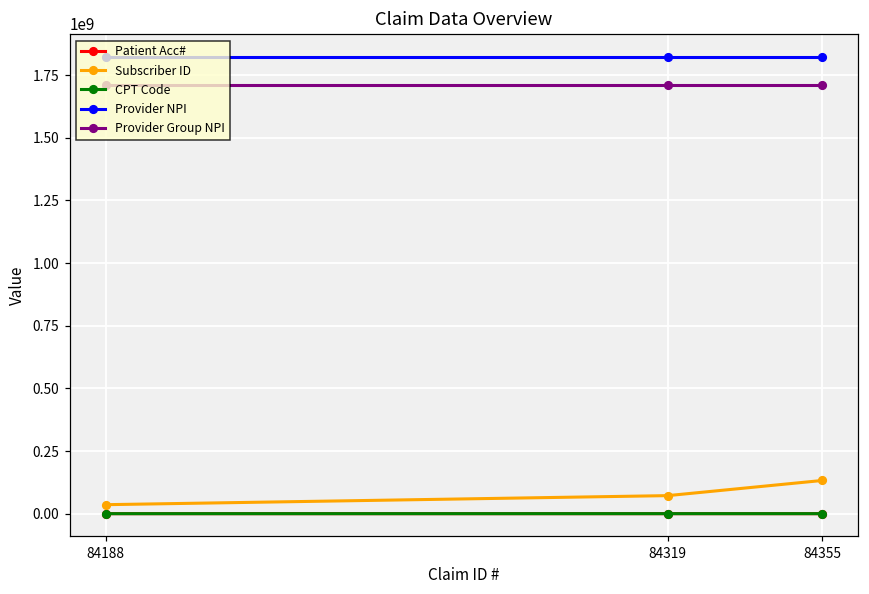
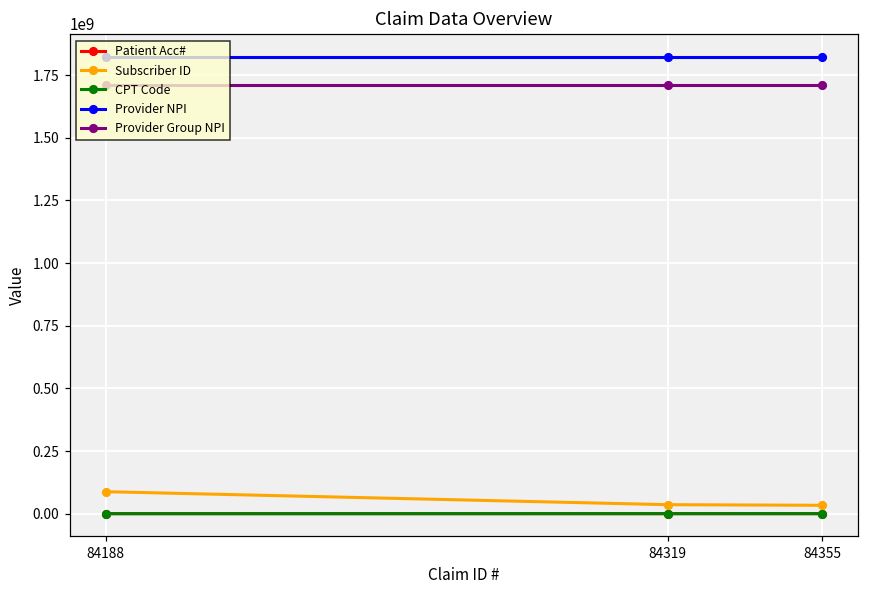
  {
    "CPT Code": {
      "84188": 0,
      "84319": 0,
      "84355": 0
    },
    "Subscriber ID": {
-     "84188": 40000000,
-     "84319": 70000000,
-     "84355": 130000000
+     "84188": 90000000,
+     "84319": 40000000,
+     "84355": 30000000
    },
    "Provider NPI": {
      "84319": 1820000000,
      "84355": 1820000000
    },
    "Provider Group NPI": {
      "84319": 1710000000,
      "84355": 1710000000
    }
  }
